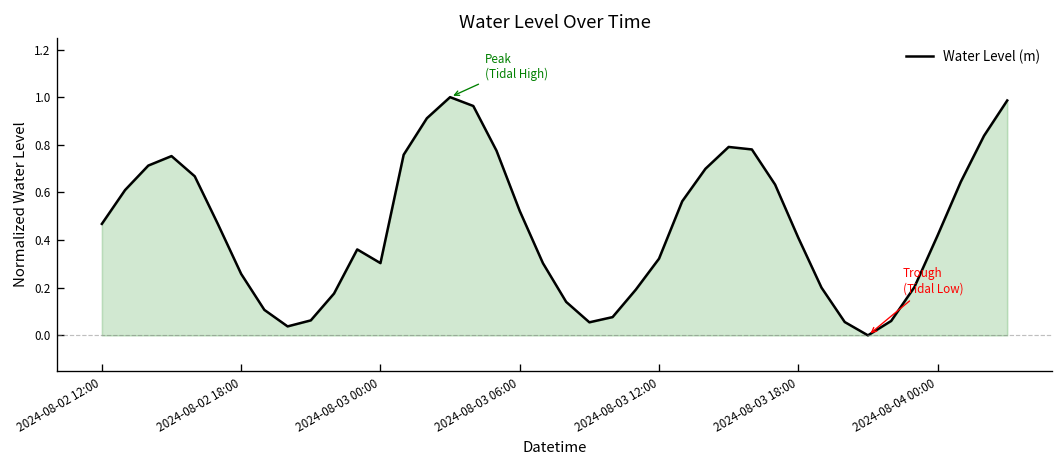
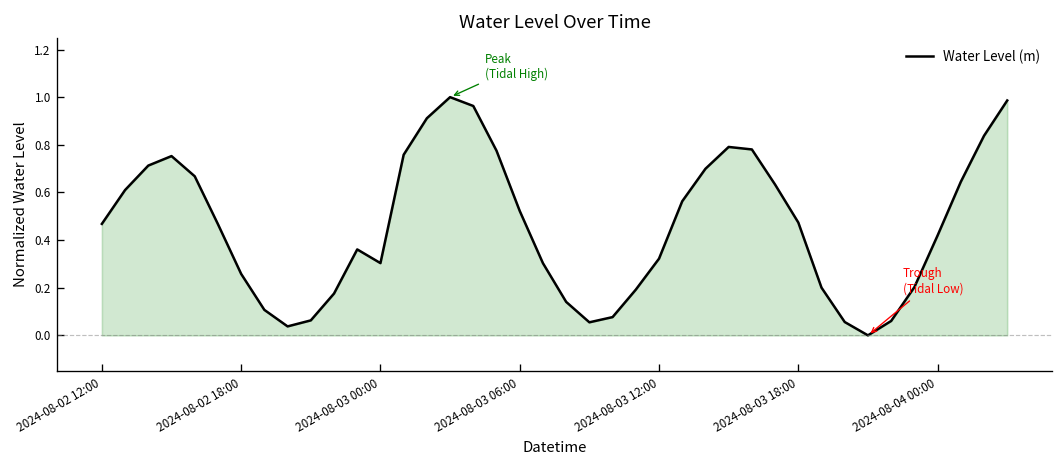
  {
    "2024-08-02 12:00": 0.47,
    "2024-08-02 18:00": 0.26,
    "2024-08-03 00:00": 0.30,
    "2024-08-03 06:00": 0.52,
    "2024-08-03 12:00": 0.32,
-   "2024-08-03 18:00": 0.41,
+   "2024-08-03 18:00": 0.47,
    "2024-08-04 00:00": 0.42
  }
